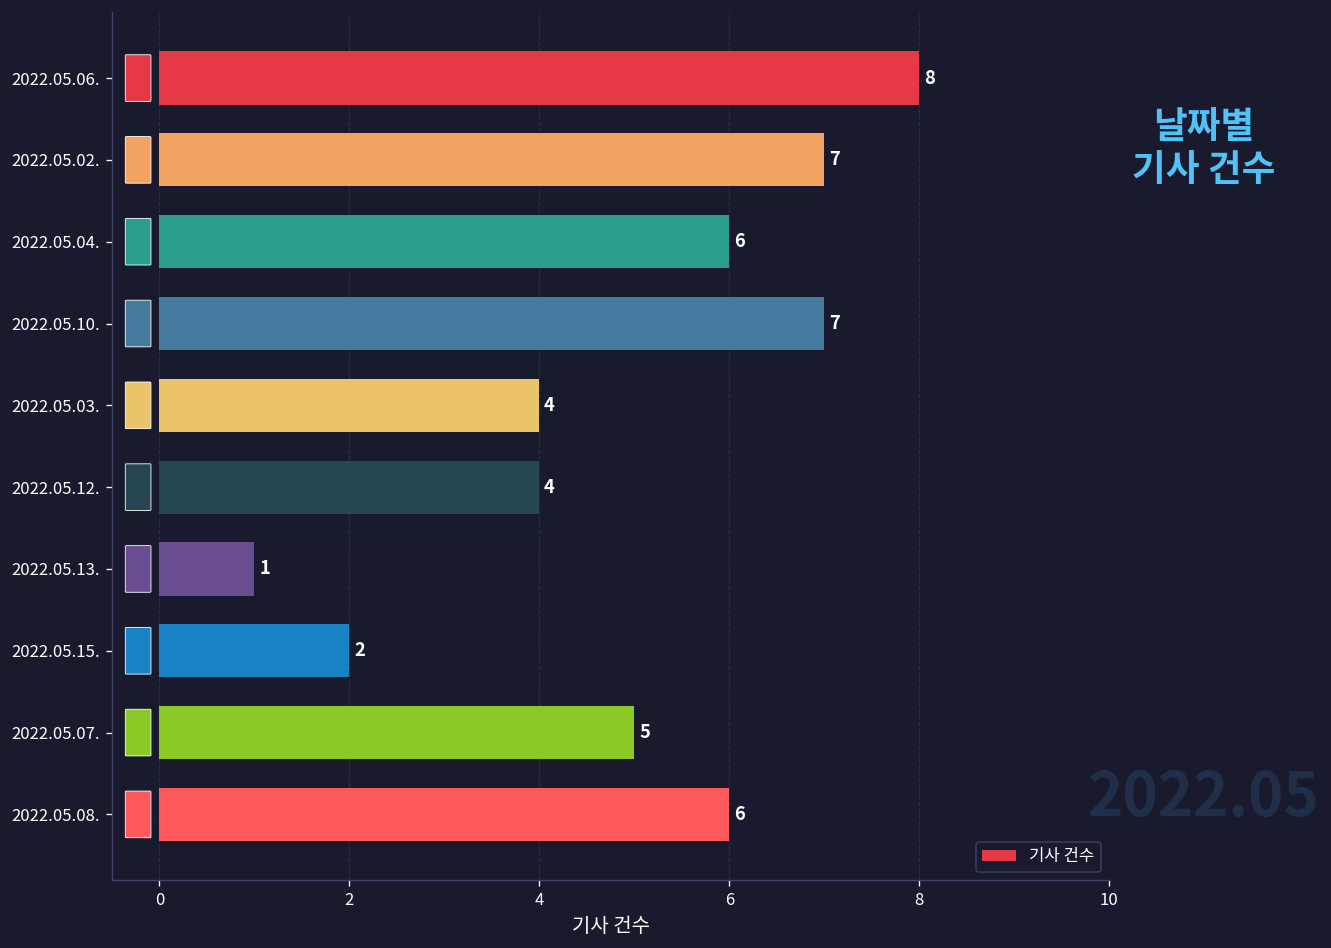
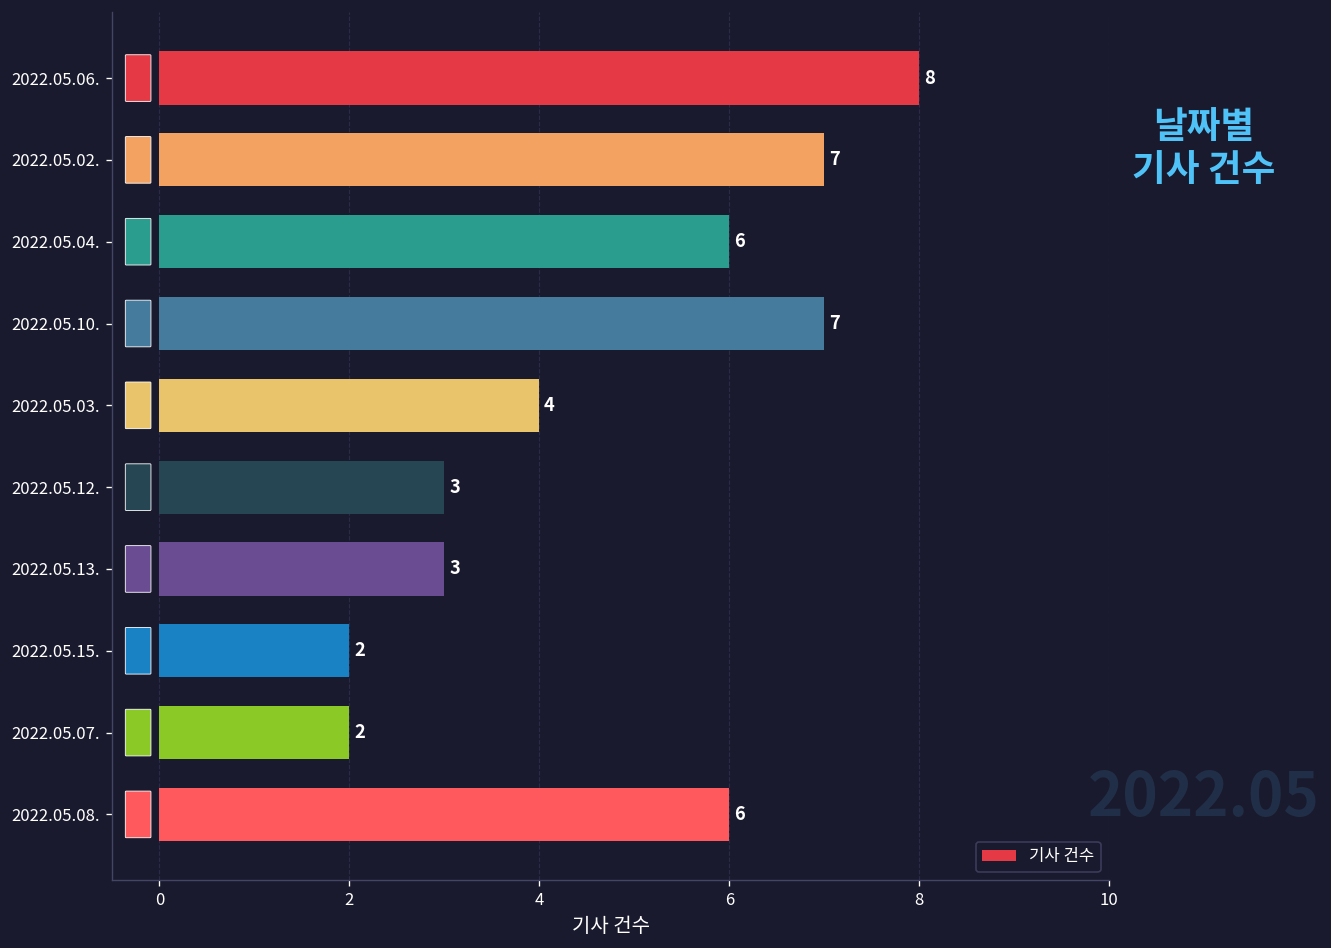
  {
    "2022.05.06.": 8,
    "2022.05.02.": 7,
    "2022.05.04.": 6,
    "2022.05.10.": 7,
    "2022.05.03.": 4,
-   "2022.05.12.": 4,
-   "2022.05.13.": 1,
+   "2022.05.12.": 3,
+   "2022.05.13.": 3,
    "2022.05.15.": 2,
-   "2022.05.07.": 5,
+   "2022.05.07.": 2,
    "2022.05.08.": 6
  }
